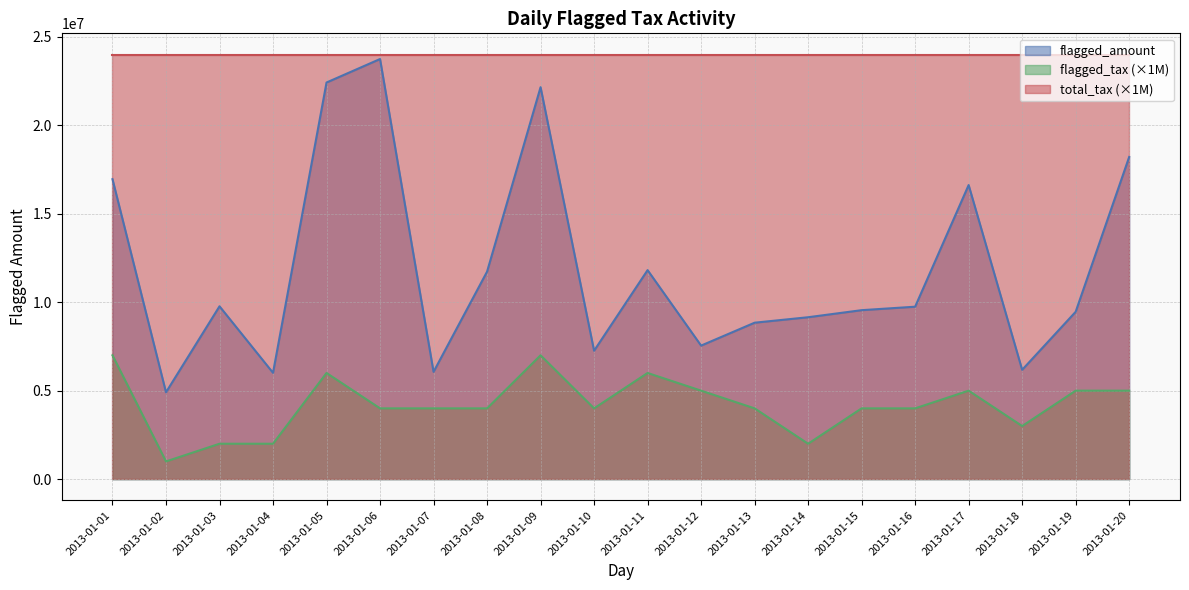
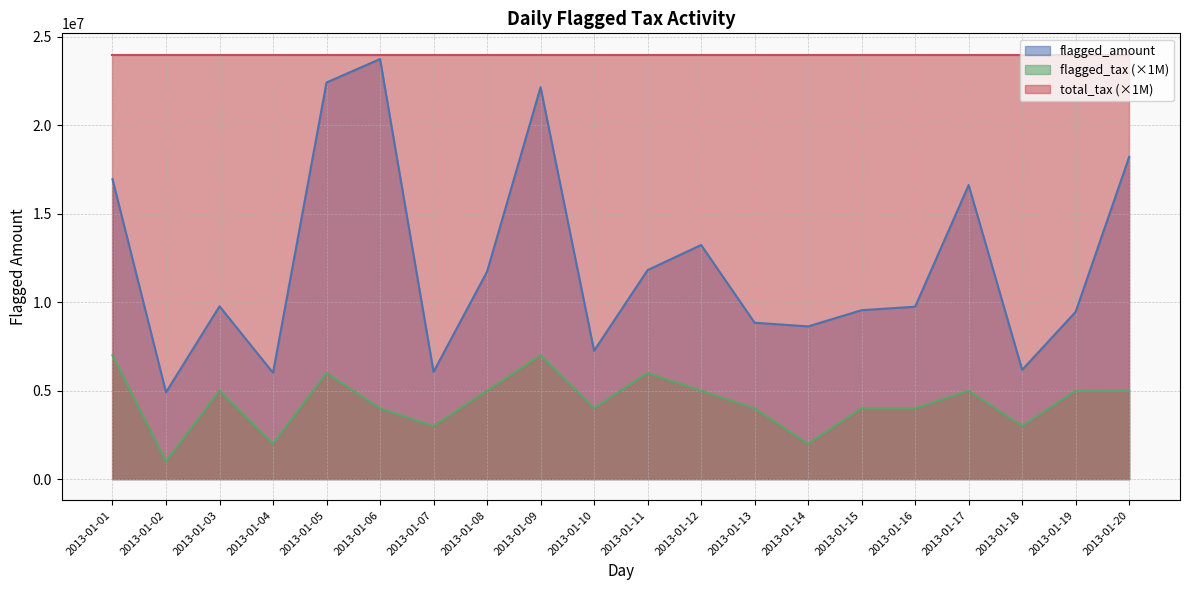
  {
    "flagged_amount": {
      "2013-01-01": 17000000,
      "2013-01-02": 4900000,
      "2013-01-03": 9800000,
      "2013-01-04": 6000000,
      "2013-01-05": 22400000,
      "2013-01-06": 23700000,
      "2013-01-07": 6100000,
      "2013-01-08": 11700000,
      "2013-01-09": 22200000,
      "2013-01-10": 7300000,
      "2013-01-11": 11800000,
-     "2013-01-12": 7500000,
+     "2013-01-12": 13200000,
      "2013-01-13": 8800000,
-     "2013-01-14": 9200000,
+     "2013-01-14": 8600000,
      "2013-01-15": 9600000,
      "2013-01-16": 9700000,
      "2013-01-17": 16600000,
      "2013-01-18": 6200000,
      "2013-01-19": 9500000,
      "2013-01-20": 18200000
    },
    "flagged_tax (×1M)": {
      "2013-01-01": 7000000,
      "2013-01-02": 1000000,
-     "2013-01-03": 2000000,
+     "2013-01-03": 5000000,
      "2013-01-04": 2000000,
      "2013-01-05": 6000000,
      "2013-01-06": 4000000,
-     "2013-01-07": 4000000,
-     "2013-01-08": 4000000,
+     "2013-01-07": 3000000,
+     "2013-01-08": 5000000,
      "2013-01-09": 7000000,
      "2013-01-10": 4000000,
      "2013-01-11": 6000000,
      "2013-01-12": 5000000,
      "2013-01-13": 4000000,
      "2013-01-14": 2000000,
      "2013-01-15": 4000000,
      "2013-01-16": 4000000,
      "2013-01-17": 5000000,
      "2013-01-18": 3000000,
      "2013-01-19": 5000000,
      "2013-01-20": 5000000
    },
    "total_tax (×1M)": {
      "2013-01-01": 24000000,
      "2013-01-02": 24000000,
      "2013-01-03": 24000000,
      "2013-01-04": 24000000,
      "2013-01-05": 24000000,
      "2013-01-06": 24000000,
      "2013-01-07": 24000000,
      "2013-01-08": 24000000,
      "2013-01-09": 24000000,
      "2013-01-10": 24000000,
      "2013-01-11": 24000000,
      "2013-01-12": 24000000,
      "2013-01-13": 24000000,
      "2013-01-14": 24000000,
      "2013-01-15": 24000000,
      "2013-01-16": 24000000,
      "2013-01-17": 24000000
    }
  }
